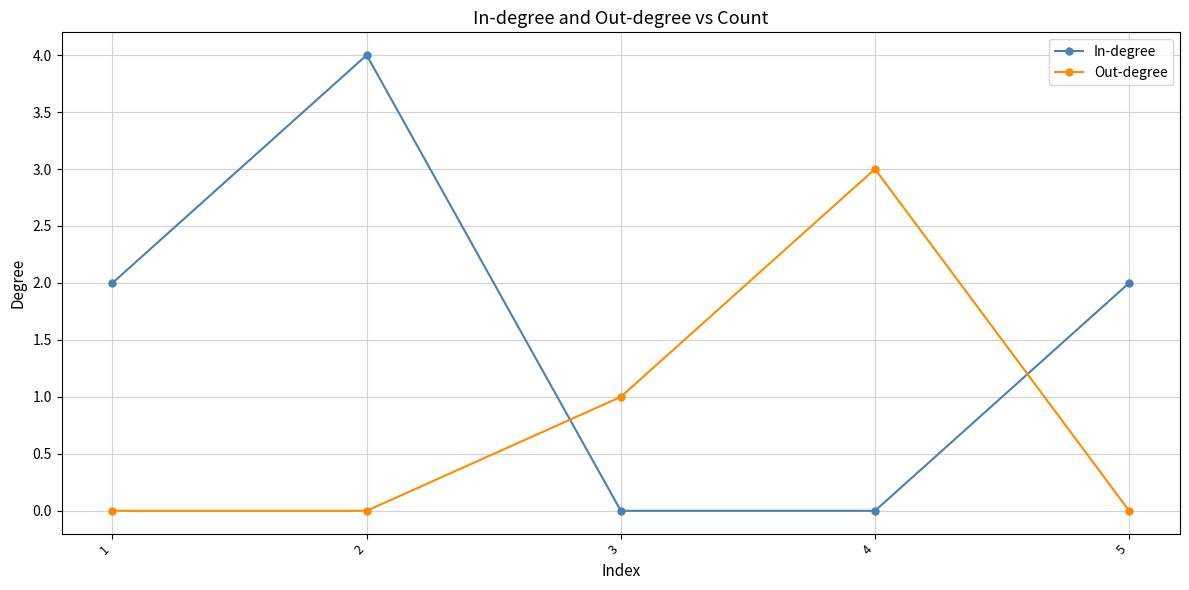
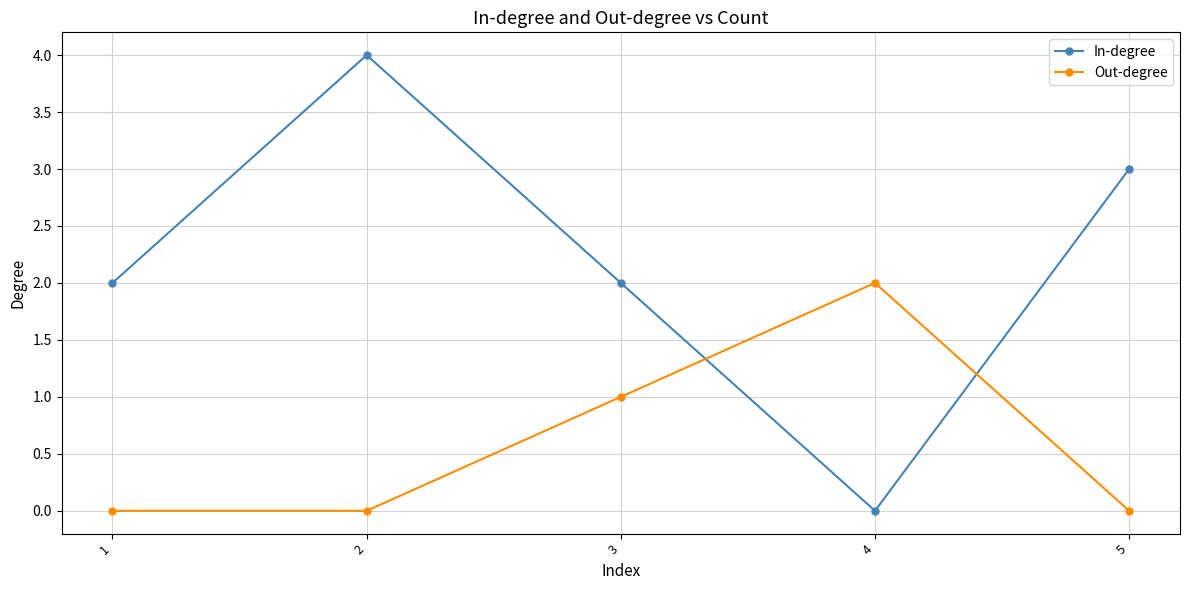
  {
    "In-degree": {
      "1": 2,
      "2": 4,
-     "3": 0,
+     "3": 2,
      "4": 0,
-     "5": 2
+     "5": 3
    },
    "Out-degree": {
      "1": 0,
      "2": 0,
      "3": 1,
-     "4": 3,
+     "4": 2,
      "5": 0
    }
  }
